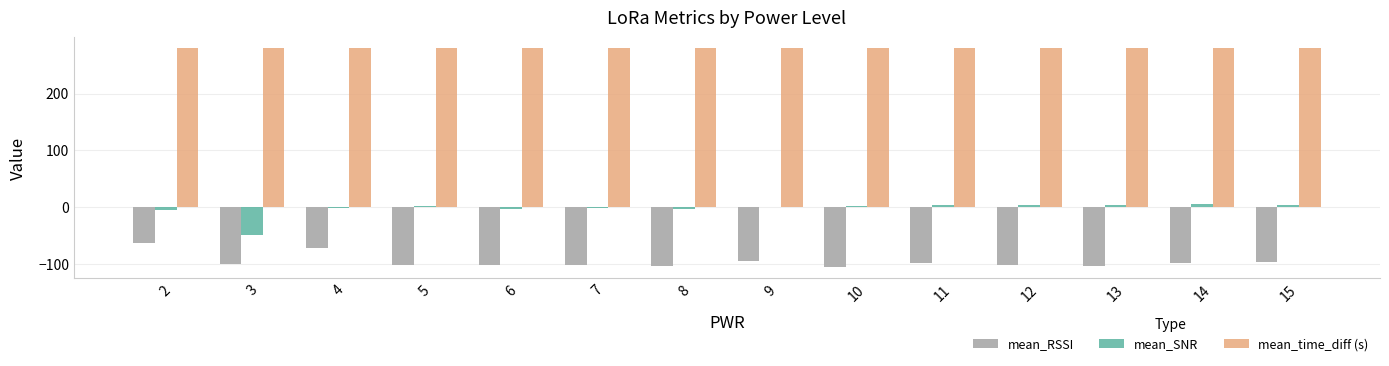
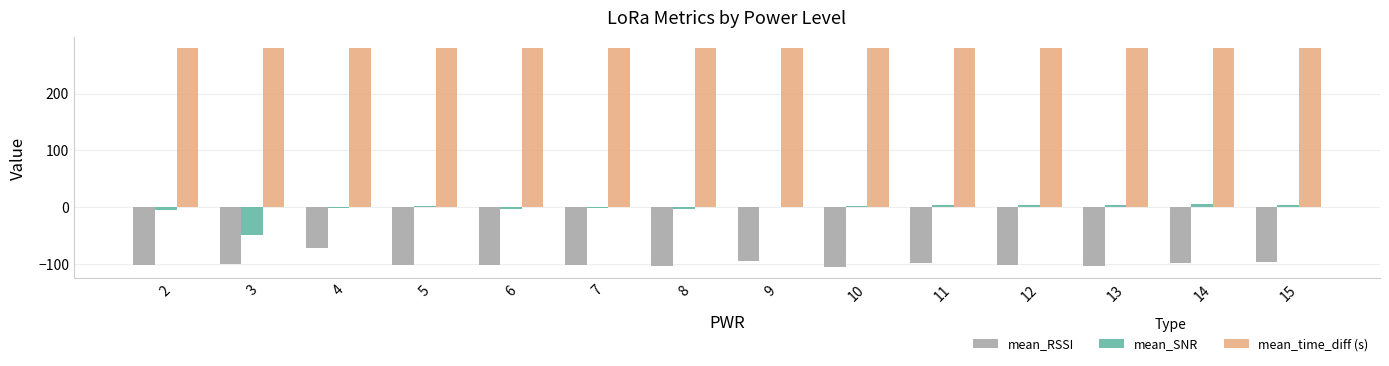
  {
    "mean_RSSI": {
-     "2": -60,
+     "2": -100,
      "3": -100,
      "4": -70,
      "5": -100,
      "6": -100,
      "7": -100,
      "8": -100,
      "9": -90,
      "10": -110,
      "11": -100,
      "12": -100,
      "13": -100,
      "14": -100,
      "15": -100
    },
    "mean_SNR": {
      "3": -50,
      "13": 10,
      "14": 10,
      "15": 10
    },
    "mean_time_diff (s)": {
      "2": 280,
      "3": 280,
      "4": 280,
      "5": 280,
      "6": 280,
      "7": 280,
      "8": 280,
      "9": 280,
      "10": 280,
      "11": 280,
      "12": 280,
      "13": 280,
      "14": 280,
      "15": 280
    }
  }
